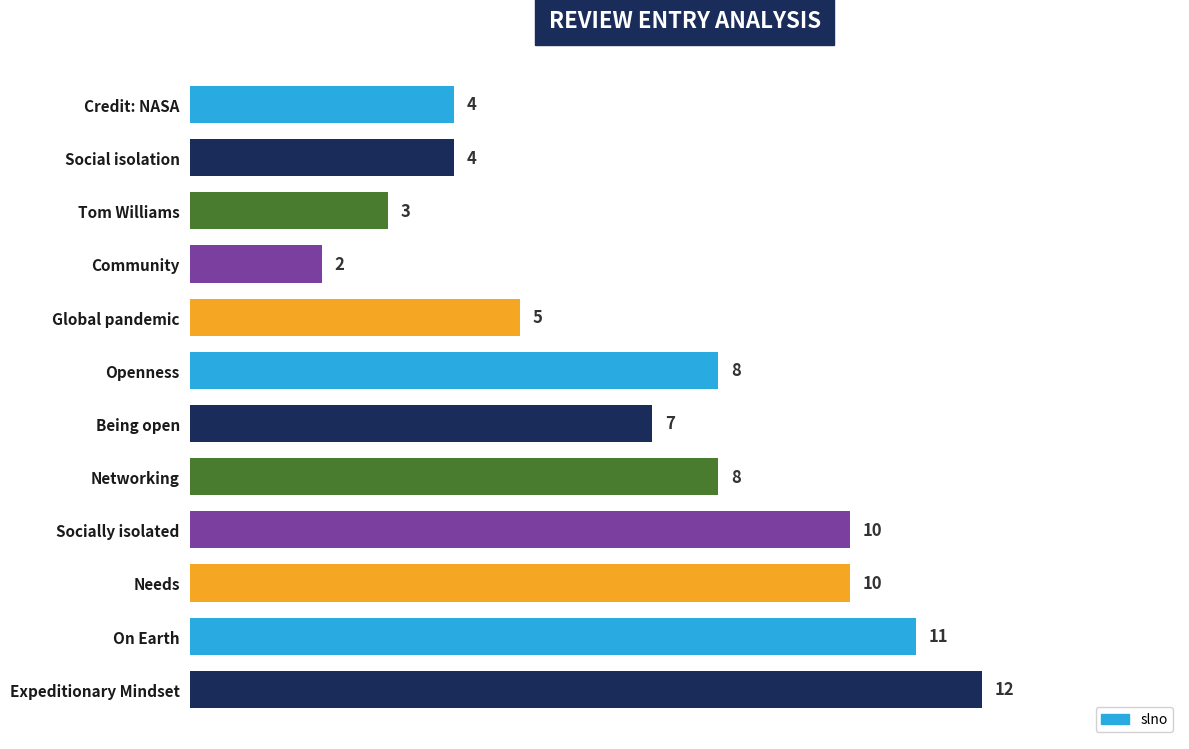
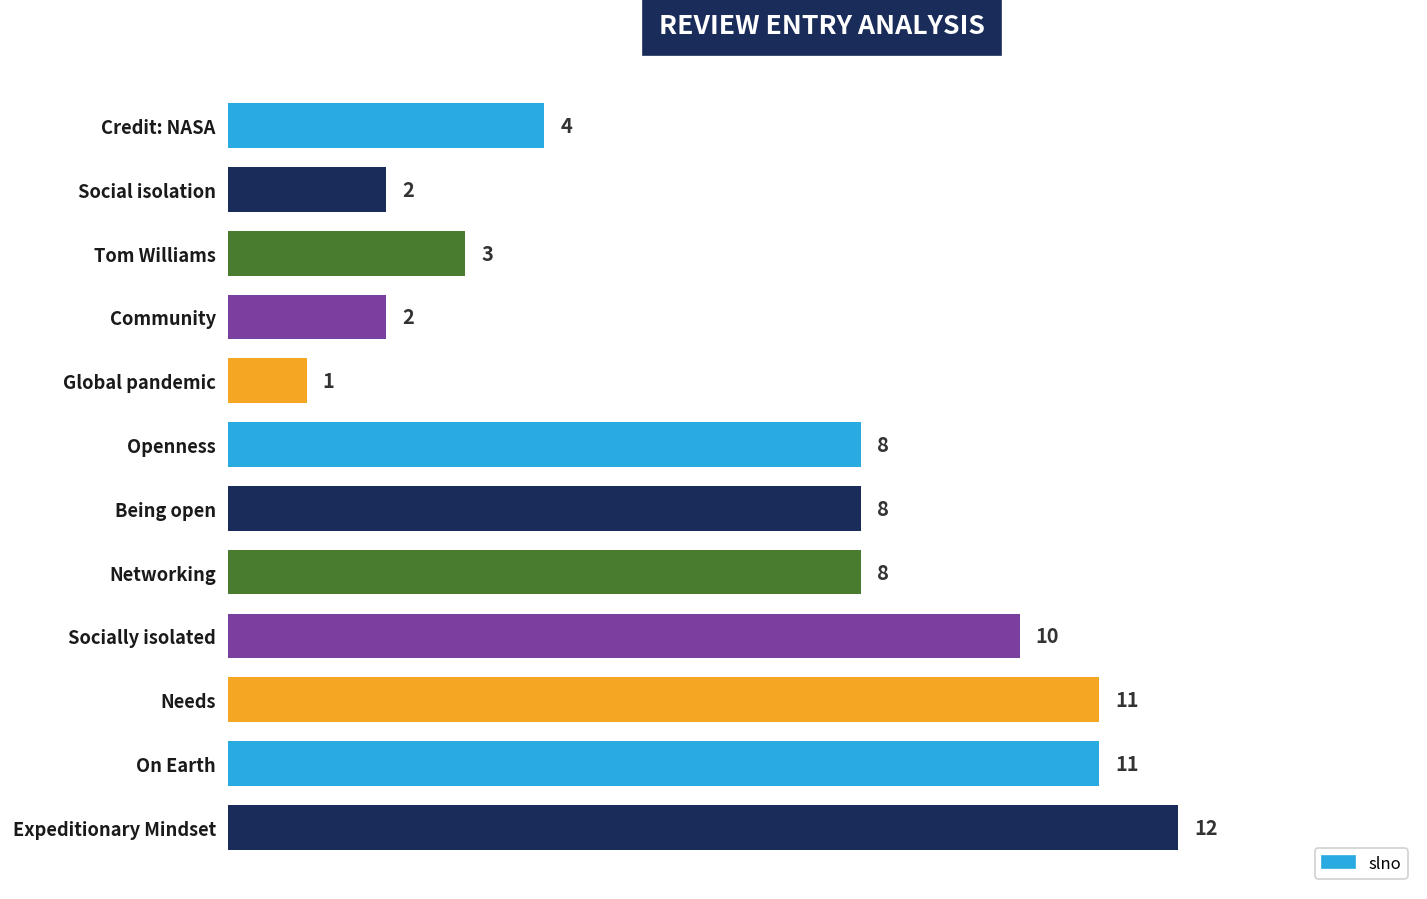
  {
    "Credit: NASA": 4,
-   "Social isolation": 4,
+   "Social isolation": 2,
    "Tom Williams": 3,
    "Community": 2,
-   "Global pandemic": 5,
+   "Global pandemic": 1,
    "Openness": 8,
-   "Being open": 7,
+   "Being open": 8,
    "Networking": 8,
    "Socially isolated": 10,
-   "Needs": 10,
+   "Needs": 11,
    "On Earth": 11,
    "Expeditionary Mindset": 12
  }
